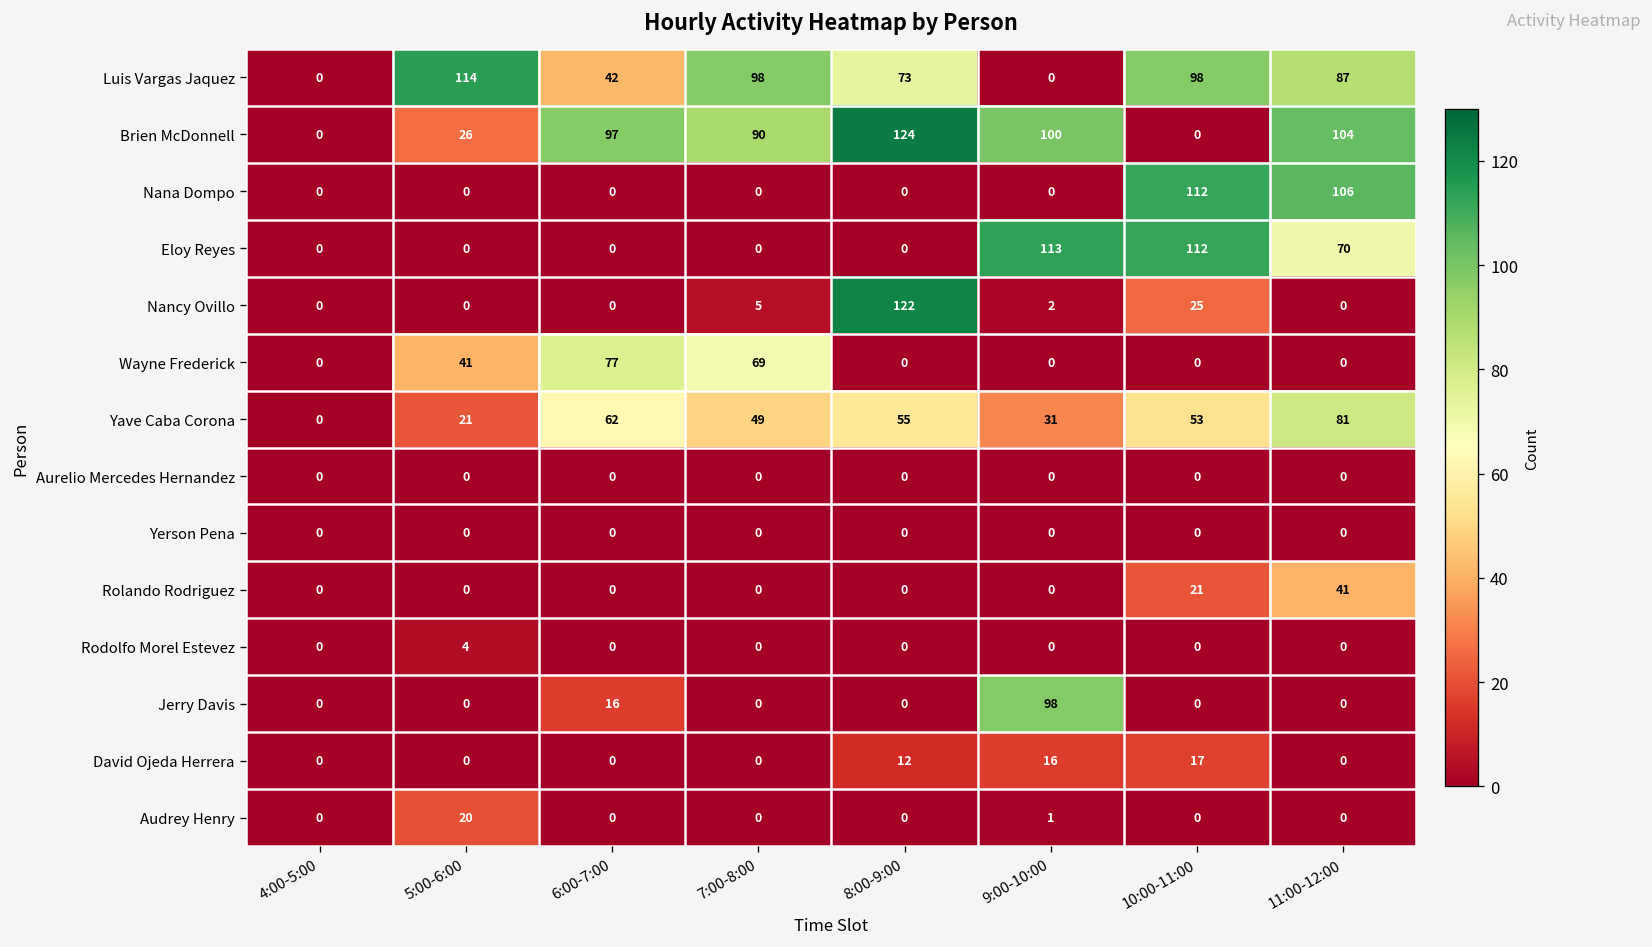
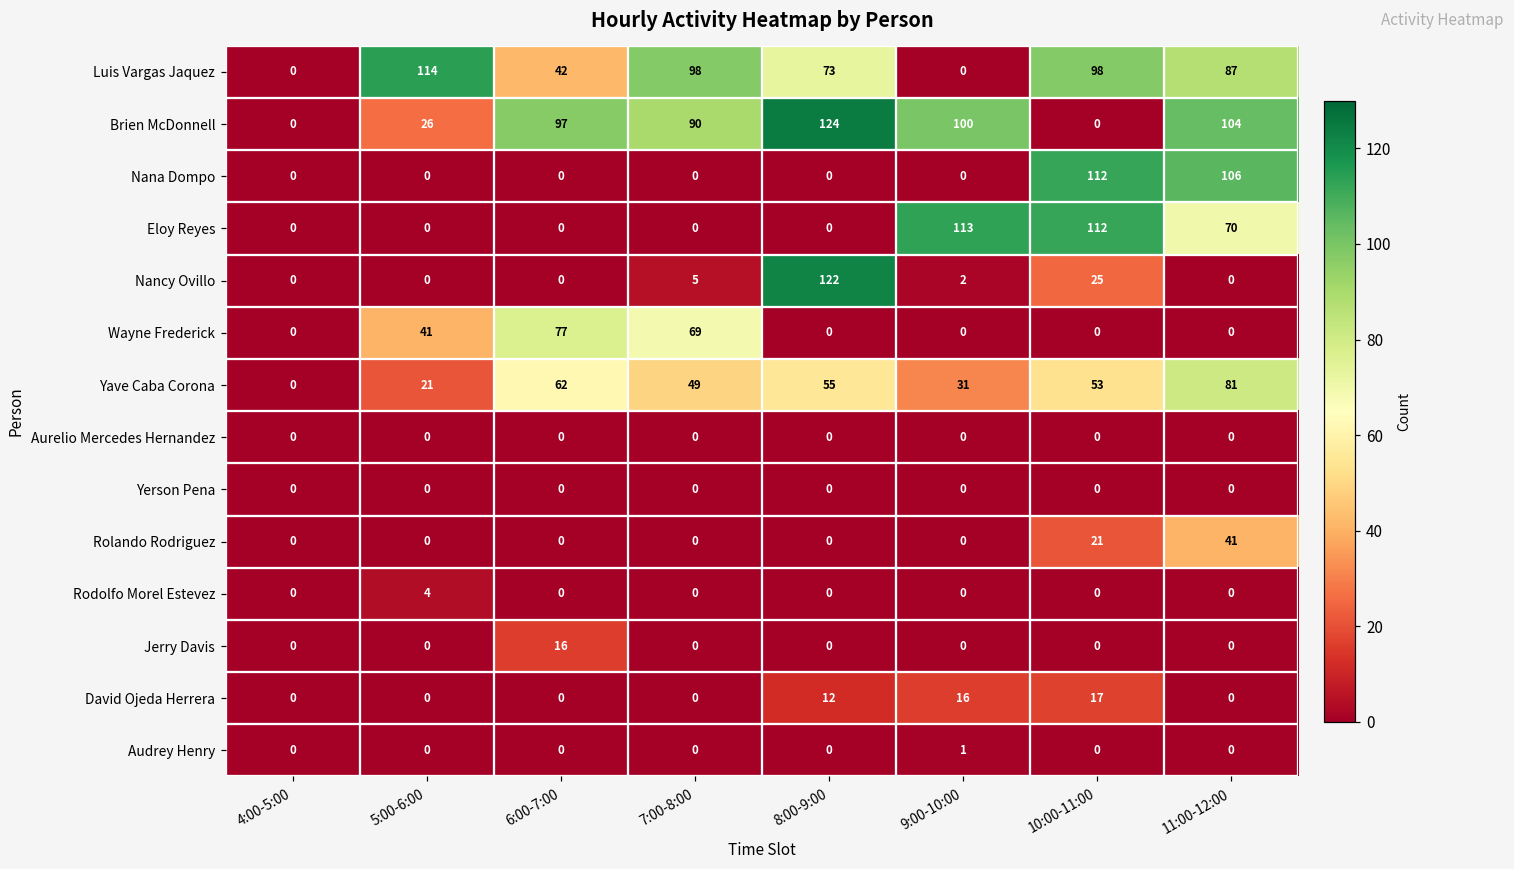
  {
    "Luis Vargas Jaquez": {
      "4:00-5:00": 0,
      "5:00-6:00": 114,
      "6:00-7:00": 42,
      "7:00-8:00": 98,
      "8:00-9:00": 73,
      "9:00-10:00": 0,
      "10:00-11:00": 98,
      "11:00-12:00": 87
    },
    "Brien McDonnell": {
      "4:00-5:00": 0,
      "5:00-6:00": 26,
      "6:00-7:00": 97,
      "7:00-8:00": 90,
      "8:00-9:00": 124,
      "9:00-10:00": 100,
      "10:00-11:00": 0,
      "11:00-12:00": 104
    },
    "Nana Dompo": {
      "4:00-5:00": 0,
      "5:00-6:00": 0,
      "6:00-7:00": 0,
      "7:00-8:00": 0,
      "8:00-9:00": 0,
      "9:00-10:00": 0,
      "10:00-11:00": 112,
      "11:00-12:00": 106
    },
    "Eloy Reyes": {
      "4:00-5:00": 0,
      "5:00-6:00": 0,
      "6:00-7:00": 0,
      "7:00-8:00": 0,
      "8:00-9:00": 0,
      "9:00-10:00": 113,
      "10:00-11:00": 112,
      "11:00-12:00": 70
    },
    "Nancy Ovillo": {
      "4:00-5:00": 0,
      "5:00-6:00": 0,
      "6:00-7:00": 0,
      "7:00-8:00": 5,
      "8:00-9:00": 122,
      "9:00-10:00": 2,
      "10:00-11:00": 25,
      "11:00-12:00": 0
    },
    "Wayne Frederick": {
      "4:00-5:00": 0,
      "5:00-6:00": 41,
      "6:00-7:00": 77,
      "7:00-8:00": 69,
      "8:00-9:00": 0,
      "9:00-10:00": 0,
      "10:00-11:00": 0,
      "11:00-12:00": 0
    },
    "Yave Caba Corona": {
      "4:00-5:00": 0,
      "5:00-6:00": 21,
      "6:00-7:00": 62,
      "7:00-8:00": 49,
      "8:00-9:00": 55,
      "9:00-10:00": 31,
      "10:00-11:00": 53,
      "11:00-12:00": 81
    },
    "Aurelio Mercedes Hernandez": {
      "4:00-5:00": 0,
      "5:00-6:00": 0,
      "6:00-7:00": 0,
      "7:00-8:00": 0,
      "8:00-9:00": 0,
      "9:00-10:00": 0,
      "10:00-11:00": 0,
      "11:00-12:00": 0
    },
    "Yerson Pena": {
      "4:00-5:00": 0,
      "5:00-6:00": 0,
      "6:00-7:00": 0,
      "7:00-8:00": 0,
      "8:00-9:00": 0,
      "9:00-10:00": 0,
      "10:00-11:00": 0,
      "11:00-12:00": 0
    },
    "Rolando Rodriguez": {
      "4:00-5:00": 0,
      "5:00-6:00": 0,
      "6:00-7:00": 0,
      "7:00-8:00": 0,
      "8:00-9:00": 0,
      "9:00-10:00": 0,
      "10:00-11:00": 21,
      "11:00-12:00": 41
    },
    "Rodolfo Morel Estevez": {
      "4:00-5:00": 0,
      "5:00-6:00": 4,
      "6:00-7:00": 0,
      "7:00-8:00": 0,
      "8:00-9:00": 0,
      "9:00-10:00": 0,
      "10:00-11:00": 0,
      "11:00-12:00": 0
    },
    "Jerry Davis": {
      "4:00-5:00": 0,
      "5:00-6:00": 0,
      "6:00-7:00": 16,
      "7:00-8:00": 0,
      "8:00-9:00": 0,
-     "9:00-10:00": 98,
+     "9:00-10:00": 0,
      "10:00-11:00": 0,
      "11:00-12:00": 0
    },
    "David Ojeda Herrera": {
      "4:00-5:00": 0,
      "5:00-6:00": 0,
      "6:00-7:00": 0,
      "7:00-8:00": 0,
      "8:00-9:00": 12,
      "9:00-10:00": 16,
      "10:00-11:00": 17,
      "11:00-12:00": 0
    },
    "Audrey Henry": {
      "4:00-5:00": 0,
-     "5:00-6:00": 20,
+     "5:00-6:00": 0,
      "6:00-7:00": 0,
      "7:00-8:00": 0,
      "8:00-9:00": 0,
      "9:00-10:00": 1,
      "10:00-11:00": 0,
      "11:00-12:00": 0
    }
  }
